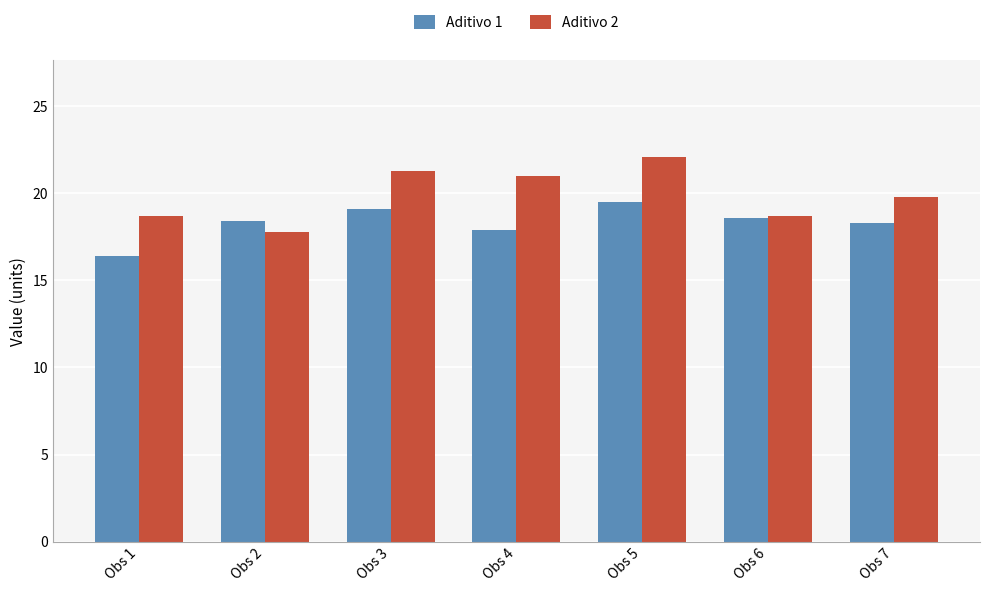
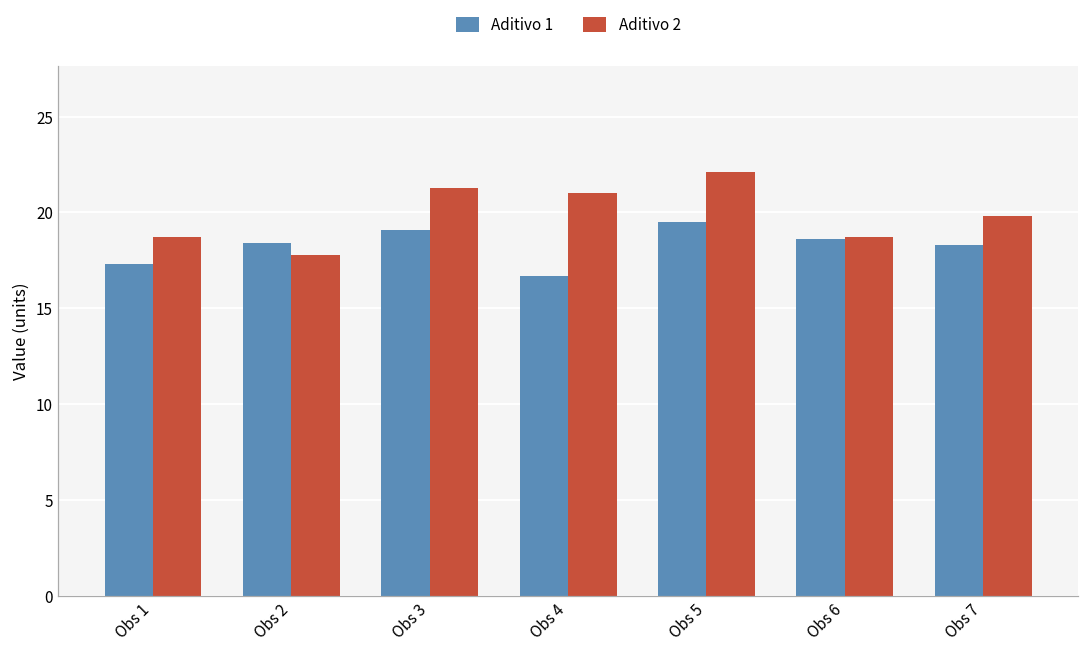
  {
    "Aditivo 1": {
-     "Obs 1": 16.4,
+     "Obs 1": 17.3,
      "Obs 2": 18.4,
      "Obs 3": 19.1,
-     "Obs 4": 17.9,
+     "Obs 4": 16.7,
      "Obs 5": 19.5,
      "Obs 6": 18.6,
      "Obs 7": 18.3
    },
    "Aditivo 2": {
      "Obs 1": 18.7,
      "Obs 2": 17.8,
      "Obs 3": 21.3,
      "Obs 4": 21.0,
      "Obs 5": 22.1,
      "Obs 6": 18.7,
      "Obs 7": 19.8
    }
  }
